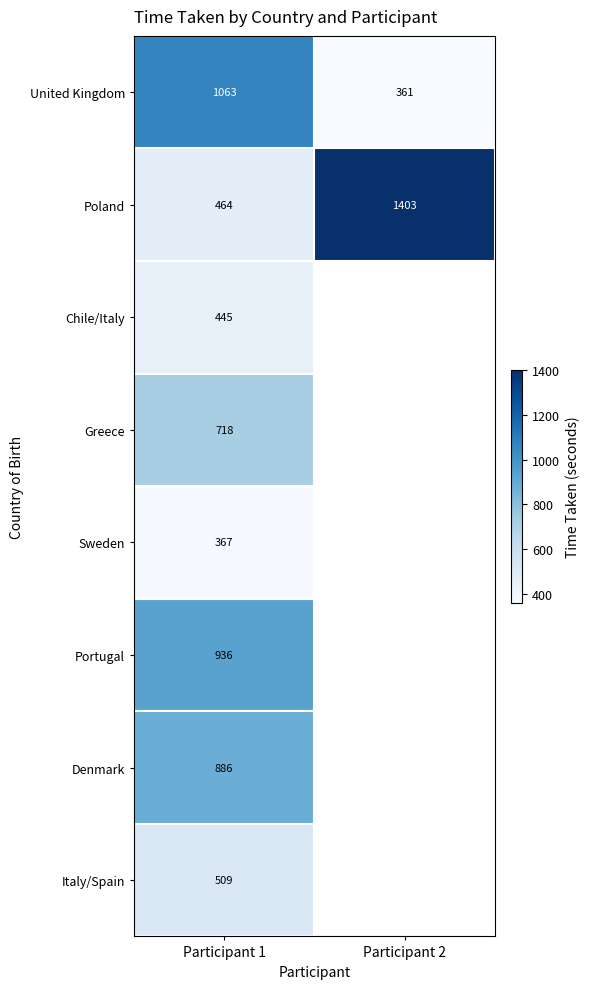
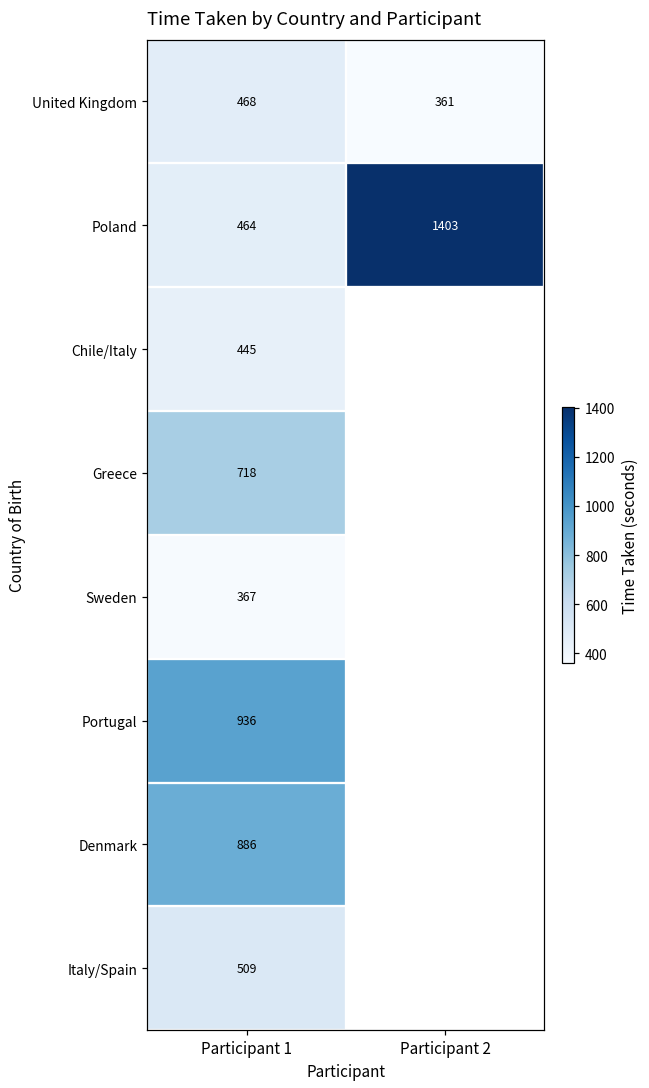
  {
    "United Kingdom": {
-     "Participant 1": 1063,
+     "Participant 1": 468,
      "Participant 2": 361
    },
    "Poland": {
      "Participant 1": 464,
      "Participant 2": 1403
    },
    "Chile/Italy": {
      "Participant 1": 445
    },
    "Greece": {
      "Participant 1": 718
    },
    "Sweden": {
      "Participant 1": 367
    },
    "Portugal": {
      "Participant 1": 936
    },
    "Denmark": {
      "Participant 1": 886
    },
    "Italy/Spain": {
      "Participant 1": 509
    }
  }
